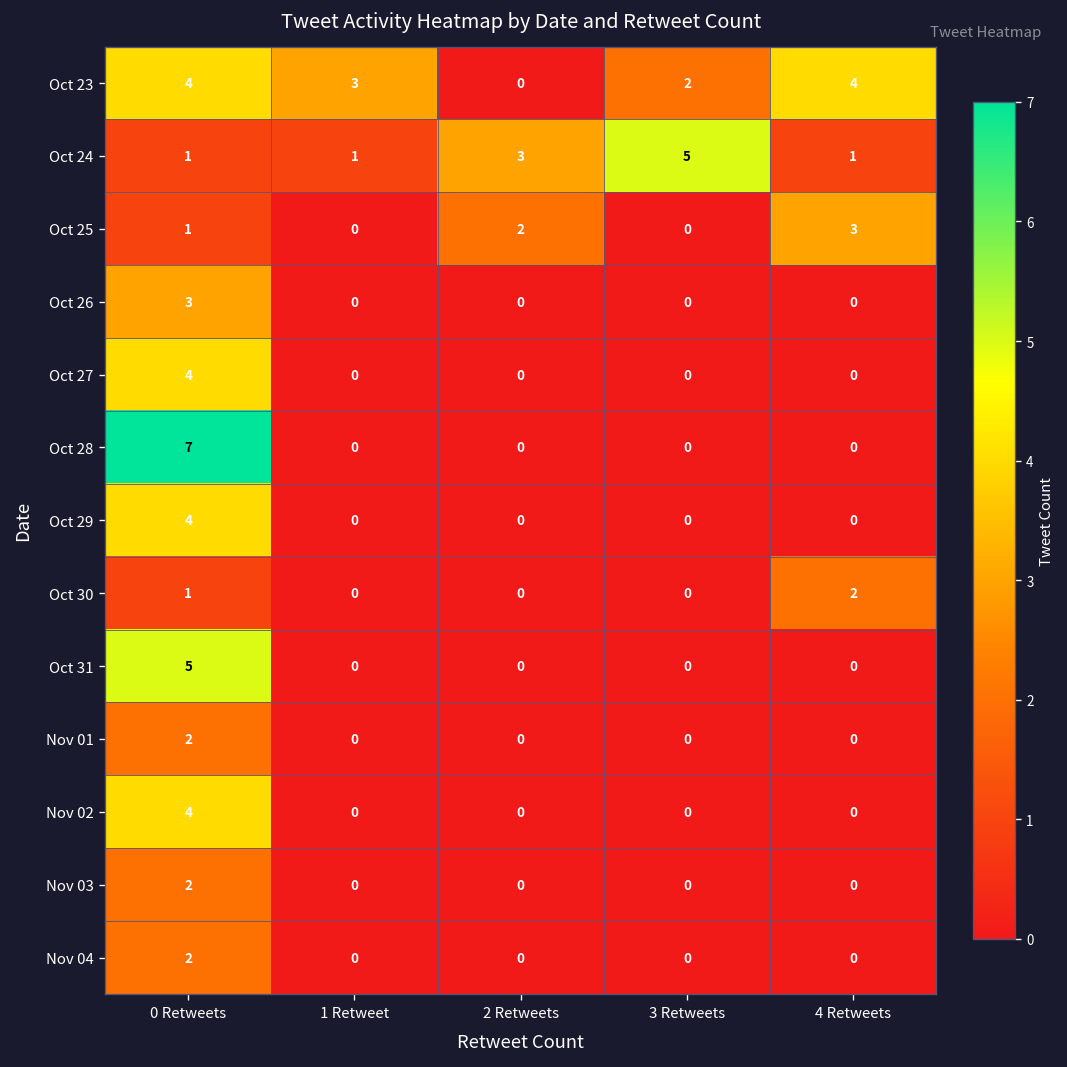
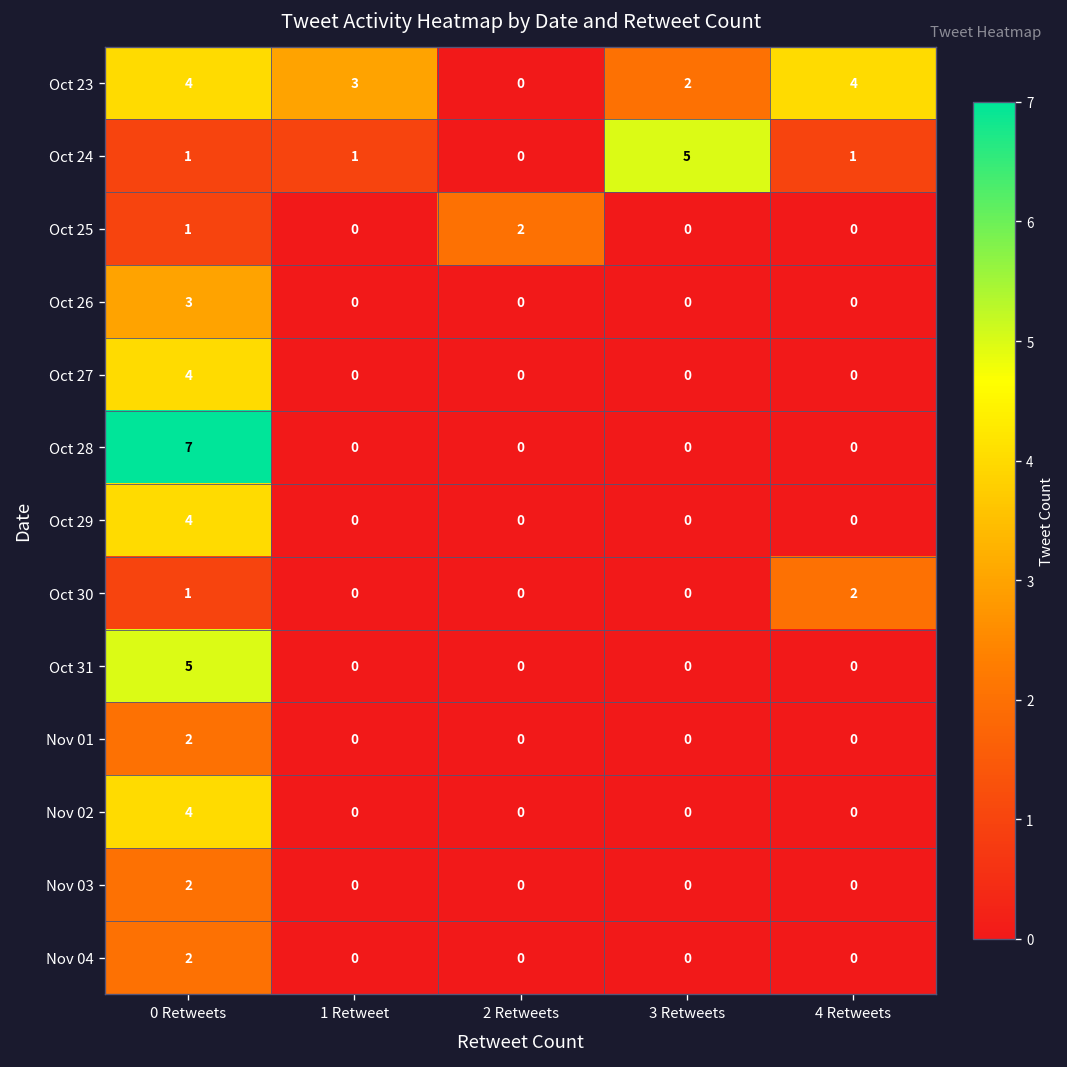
  {
    "Oct 23": {
      "0 Retweets": 4,
      "1 Retweet": 3,
      "2 Retweets": 0,
      "3 Retweets": 2,
      "4 Retweets": 4
    },
    "Oct 24": {
      "0 Retweets": 1,
      "1 Retweet": 1,
-     "2 Retweets": 3,
+     "2 Retweets": 0,
      "3 Retweets": 5,
      "4 Retweets": 1
    },
    "Oct 25": {
      "0 Retweets": 1,
      "1 Retweet": 0,
      "2 Retweets": 2,
      "3 Retweets": 0,
-     "4 Retweets": 3
+     "4 Retweets": 0
    },
    "Oct 26": {
      "0 Retweets": 3,
      "1 Retweet": 0,
      "2 Retweets": 0,
      "3 Retweets": 0,
      "4 Retweets": 0
    },
    "Oct 27": {
      "0 Retweets": 4,
      "1 Retweet": 0,
      "2 Retweets": 0,
      "3 Retweets": 0,
      "4 Retweets": 0
    },
    "Oct 28": {
      "0 Retweets": 7,
      "1 Retweet": 0,
      "2 Retweets": 0,
      "3 Retweets": 0,
      "4 Retweets": 0
    },
    "Oct 29": {
      "0 Retweets": 4,
      "1 Retweet": 0,
      "2 Retweets": 0,
      "3 Retweets": 0,
      "4 Retweets": 0
    },
    "Oct 30": {
      "0 Retweets": 1,
      "1 Retweet": 0,
      "2 Retweets": 0,
      "3 Retweets": 0,
      "4 Retweets": 2
    },
    "Oct 31": {
      "0 Retweets": 5,
      "1 Retweet": 0,
      "2 Retweets": 0,
      "3 Retweets": 0,
      "4 Retweets": 0
    },
    "Nov 01": {
      "0 Retweets": 2,
      "1 Retweet": 0,
      "2 Retweets": 0,
      "3 Retweets": 0,
      "4 Retweets": 0
    },
    "Nov 02": {
      "0 Retweets": 4,
      "1 Retweet": 0,
      "2 Retweets": 0,
      "3 Retweets": 0,
      "4 Retweets": 0
    },
    "Nov 03": {
      "0 Retweets": 2,
      "1 Retweet": 0,
      "2 Retweets": 0,
      "3 Retweets": 0,
      "4 Retweets": 0
    },
    "Nov 04": {
      "0 Retweets": 2,
      "1 Retweet": 0,
      "2 Retweets": 0,
      "3 Retweets": 0,
      "4 Retweets": 0
    }
  }
